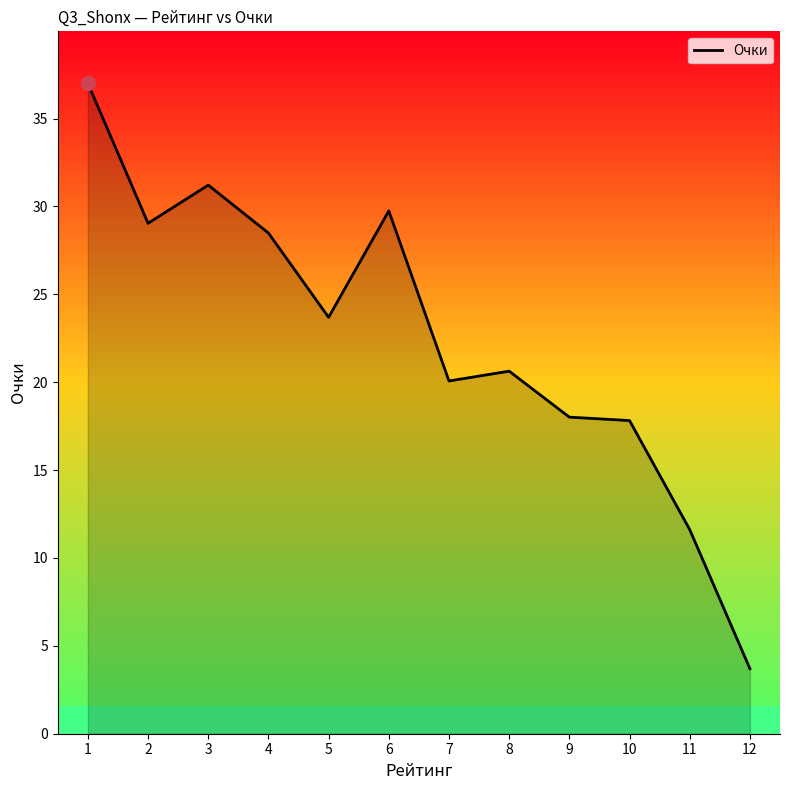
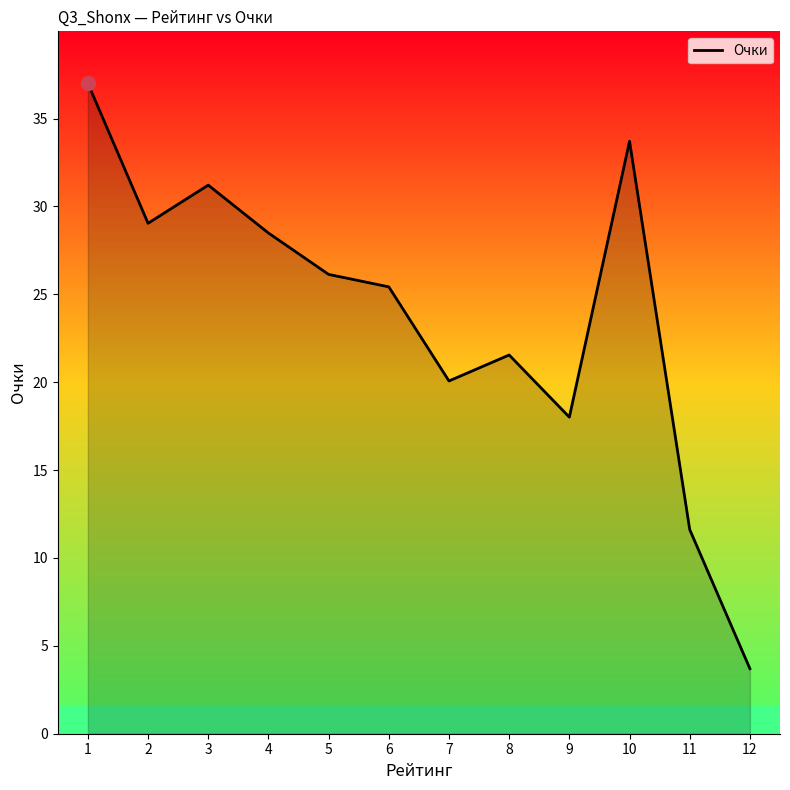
  {
    "Очки": {
      "2": 29.0,
      "3": 31.2,
      "4": 28.5,
-     "5": 23.7,
-     "6": 29.7,
+     "5": 26.1,
+     "6": 25.4,
      "7": 20.1,
-     "8": 20.6,
+     "8": 21.5,
      "9": 18.0,
-     "10": 17.8,
+     "10": 33.7,
      "11": 11.6,
      "12": 3.7
    }
  }
